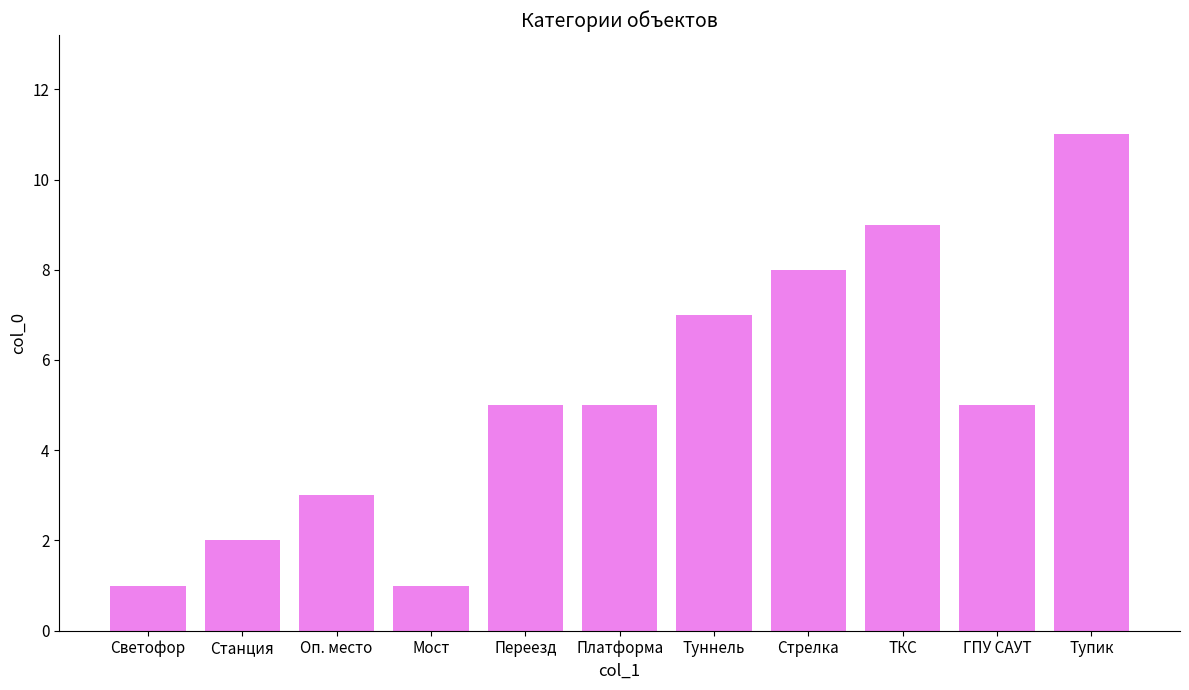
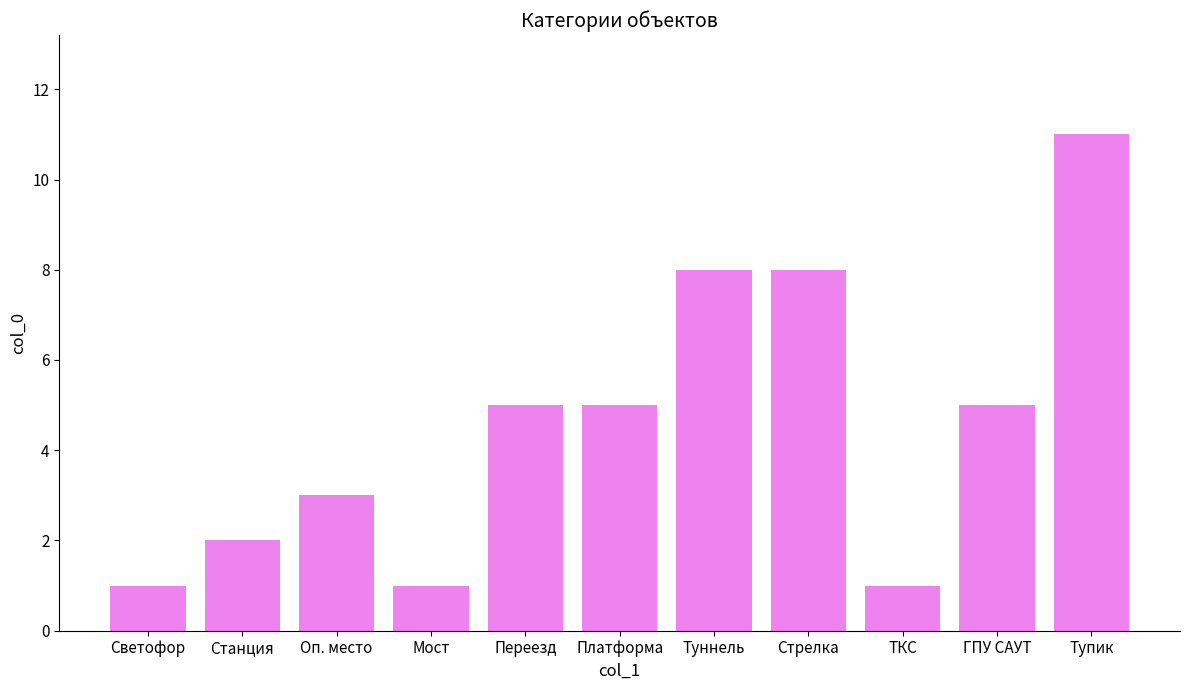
  {
    "Светофор": 1,
    "Станция": 2,
    "Оп. место": 3,
    "Мост": 1,
    "Переезд": 5,
    "Платформа": 5,
-   "Туннель": 7,
+   "Туннель": 8,
    "Стрелка": 8,
-   "ТКС": 9,
+   "ТКС": 1,
    "ГПУ САУТ": 5,
    "Тупик": 11
  }
